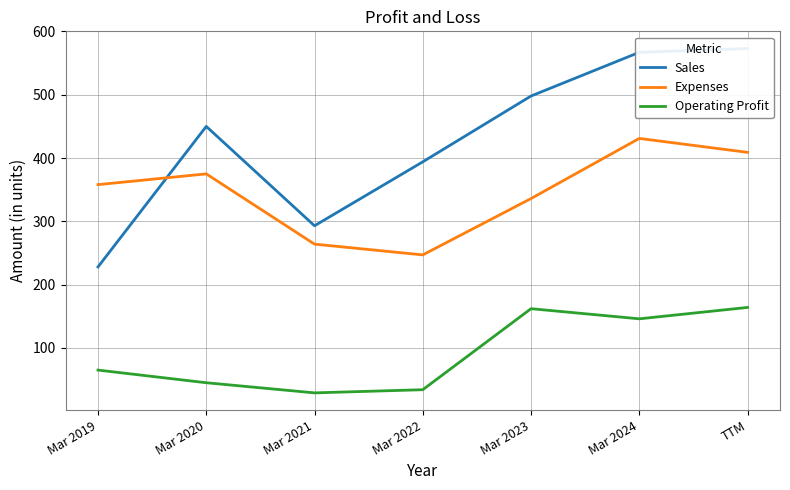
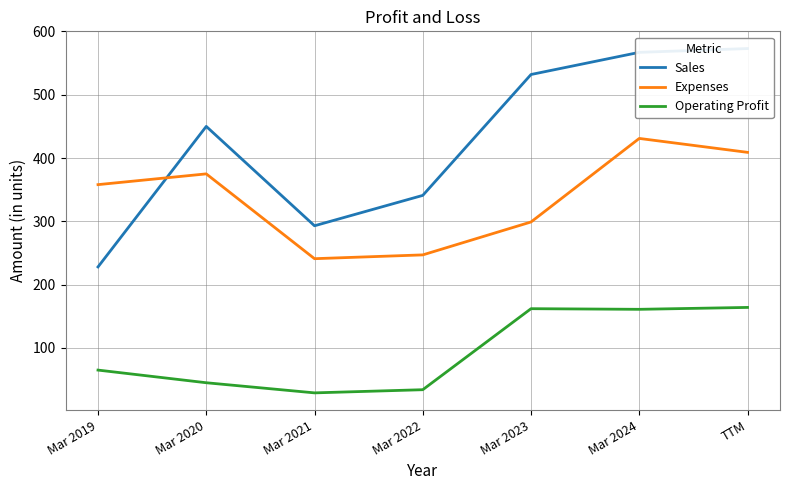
  {
    "Sales": {
      "Mar 2019": 230,
      "Mar 2020": 450,
      "Mar 2021": 290,
-     "Mar 2022": 390,
-     "Mar 2023": 500
+     "Mar 2022": 340,
+     "Mar 2023": 530
    },
    "Expenses": {
      "Mar 2019": 360,
      "Mar 2020": 380,
-     "Mar 2021": 260,
+     "Mar 2021": 240,
      "Mar 2022": 250,
-     "Mar 2023": 340,
+     "Mar 2023": 300,
      "Mar 2024": 430,
      "TTM": 410
    },
    "Operating Profit": {
      "Mar 2019": 70,
      "Mar 2020": 50,
      "Mar 2021": 30,
      "Mar 2022": 30,
      "Mar 2023": 160,
-     "Mar 2024": 150,
+     "Mar 2024": 160,
      "TTM": 160
    }
  }
